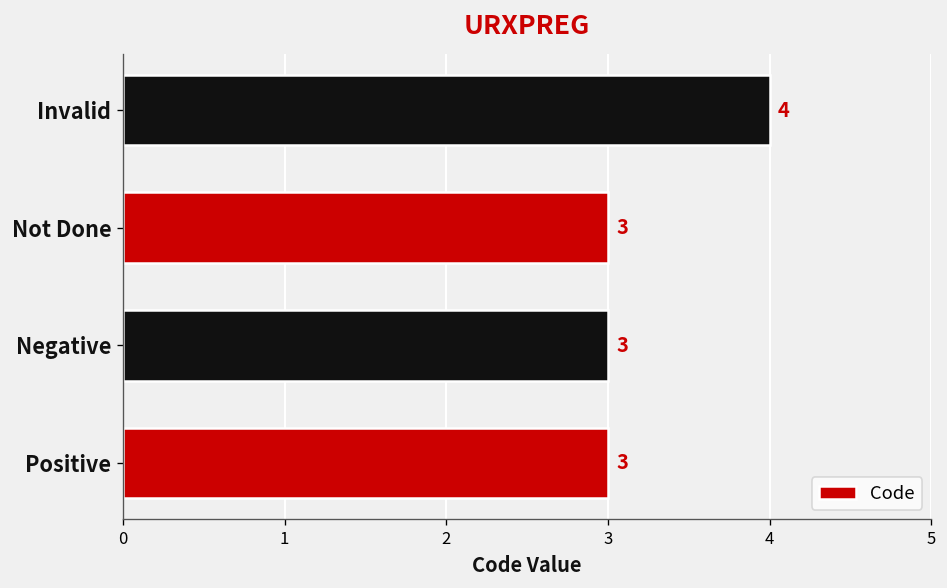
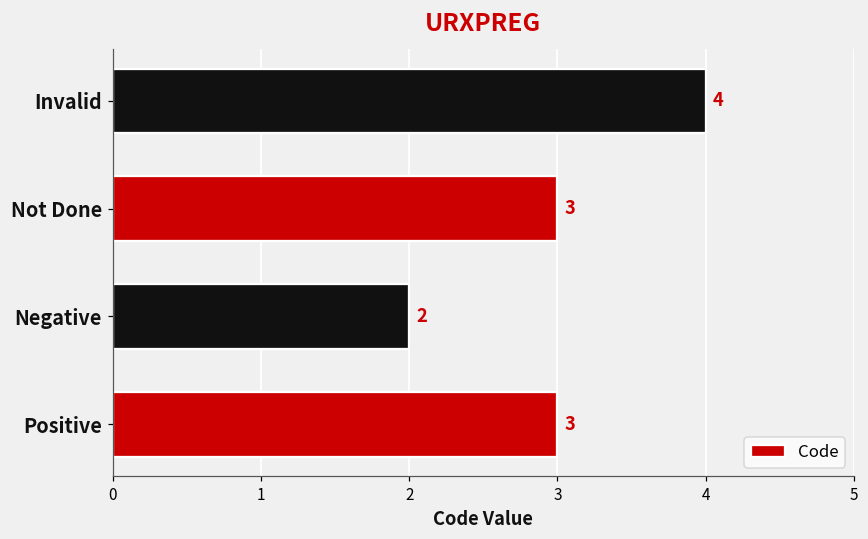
  {
    "Invalid": 4,
    "Not Done": 3,
-   "Negative": 3,
+   "Negative": 2,
    "Positive": 3
  }
